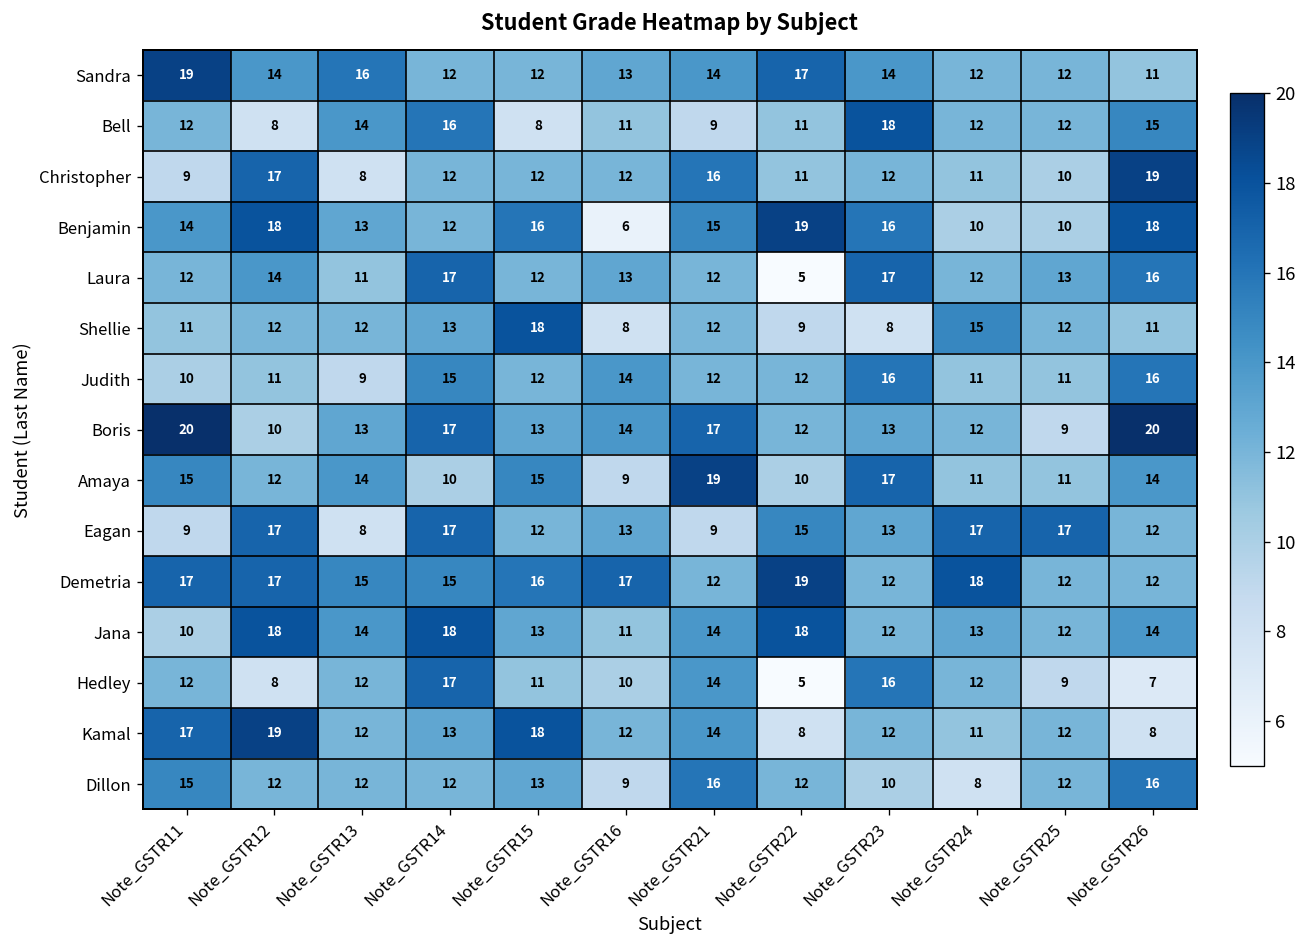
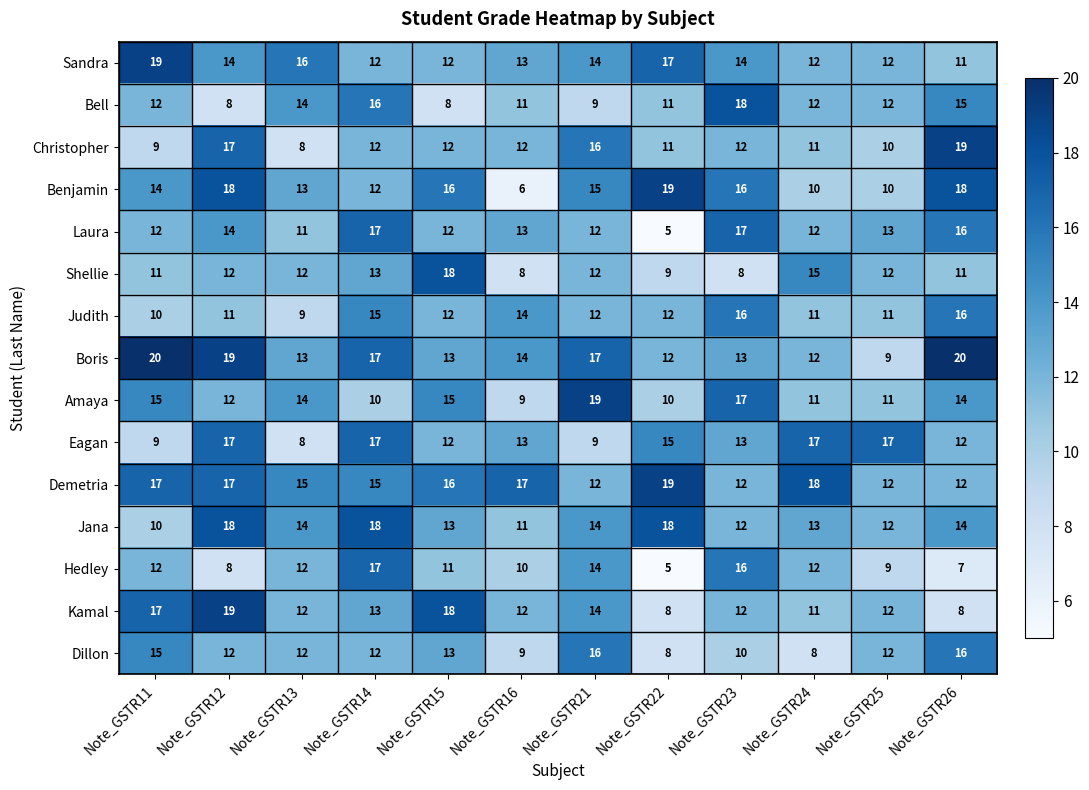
  {
    "Sandra": {
      "Note_GSTR11": 19,
      "Note_GSTR12": 14,
      "Note_GSTR13": 16,
      "Note_GSTR14": 12,
      "Note_GSTR15": 12,
      "Note_GSTR16": 13,
      "Note_GSTR21": 14,
      "Note_GSTR22": 17,
      "Note_GSTR23": 14,
      "Note_GSTR24": 12,
      "Note_GSTR25": 12,
      "Note_GSTR26": 11
    },
    "Bell": {
      "Note_GSTR11": 12,
      "Note_GSTR12": 8,
      "Note_GSTR13": 14,
      "Note_GSTR14": 16,
      "Note_GSTR15": 8,
      "Note_GSTR16": 11,
      "Note_GSTR21": 9,
      "Note_GSTR22": 11,
      "Note_GSTR23": 18,
      "Note_GSTR24": 12,
      "Note_GSTR25": 12,
      "Note_GSTR26": 15
    },
    "Christopher": {
      "Note_GSTR11": 9,
      "Note_GSTR12": 17,
      "Note_GSTR13": 8,
      "Note_GSTR14": 12,
      "Note_GSTR15": 12,
      "Note_GSTR16": 12,
      "Note_GSTR21": 16,
      "Note_GSTR22": 11,
      "Note_GSTR23": 12,
      "Note_GSTR24": 11,
      "Note_GSTR25": 10,
      "Note_GSTR26": 19
    },
    "Benjamin": {
      "Note_GSTR11": 14,
      "Note_GSTR12": 18,
      "Note_GSTR13": 13,
      "Note_GSTR14": 12,
      "Note_GSTR15": 16,
      "Note_GSTR16": 6,
      "Note_GSTR21": 15,
      "Note_GSTR22": 19,
      "Note_GSTR23": 16,
      "Note_GSTR24": 10,
      "Note_GSTR25": 10,
      "Note_GSTR26": 18
    },
    "Laura": {
      "Note_GSTR11": 12,
      "Note_GSTR12": 14,
      "Note_GSTR13": 11,
      "Note_GSTR14": 17,
      "Note_GSTR15": 12,
      "Note_GSTR16": 13,
      "Note_GSTR21": 12,
      "Note_GSTR22": 5,
      "Note_GSTR23": 17,
      "Note_GSTR24": 12,
      "Note_GSTR25": 13,
      "Note_GSTR26": 16
    },
    "Shellie": {
      "Note_GSTR11": 11,
      "Note_GSTR12": 12,
      "Note_GSTR13": 12,
      "Note_GSTR14": 13,
      "Note_GSTR15": 18,
      "Note_GSTR16": 8,
      "Note_GSTR21": 12,
      "Note_GSTR22": 9,
      "Note_GSTR23": 8,
      "Note_GSTR24": 15,
      "Note_GSTR25": 12,
      "Note_GSTR26": 11
    },
    "Judith": {
      "Note_GSTR11": 10,
      "Note_GSTR12": 11,
      "Note_GSTR13": 9,
      "Note_GSTR14": 15,
      "Note_GSTR15": 12,
      "Note_GSTR16": 14,
      "Note_GSTR21": 12,
      "Note_GSTR22": 12,
      "Note_GSTR23": 16,
      "Note_GSTR24": 11,
      "Note_GSTR25": 11,
      "Note_GSTR26": 16
    },
    "Boris": {
      "Note_GSTR11": 20,
-     "Note_GSTR12": 10,
+     "Note_GSTR12": 19,
      "Note_GSTR13": 13,
      "Note_GSTR14": 17,
      "Note_GSTR15": 13,
      "Note_GSTR16": 14,
      "Note_GSTR21": 17,
      "Note_GSTR22": 12,
      "Note_GSTR23": 13,
      "Note_GSTR24": 12,
      "Note_GSTR25": 9,
      "Note_GSTR26": 20
    },
    "Amaya": {
      "Note_GSTR11": 15,
      "Note_GSTR12": 12,
      "Note_GSTR13": 14,
      "Note_GSTR14": 10,
      "Note_GSTR15": 15,
      "Note_GSTR16": 9,
      "Note_GSTR21": 19,
      "Note_GSTR22": 10,
      "Note_GSTR23": 17,
      "Note_GSTR24": 11,
      "Note_GSTR25": 11,
      "Note_GSTR26": 14
    },
    "Eagan": {
      "Note_GSTR11": 9,
      "Note_GSTR12": 17,
      "Note_GSTR13": 8,
      "Note_GSTR14": 17,
      "Note_GSTR15": 12,
      "Note_GSTR16": 13,
      "Note_GSTR21": 9,
      "Note_GSTR22": 15,
      "Note_GSTR23": 13,
      "Note_GSTR24": 17,
      "Note_GSTR25": 17,
      "Note_GSTR26": 12
    },
    "Demetria": {
      "Note_GSTR11": 17,
      "Note_GSTR12": 17,
      "Note_GSTR13": 15,
      "Note_GSTR14": 15,
      "Note_GSTR15": 16,
      "Note_GSTR16": 17,
      "Note_GSTR21": 12,
      "Note_GSTR22": 19,
      "Note_GSTR23": 12,
      "Note_GSTR24": 18,
      "Note_GSTR25": 12,
      "Note_GSTR26": 12
    },
    "Jana": {
      "Note_GSTR11": 10,
      "Note_GSTR12": 18,
      "Note_GSTR13": 14,
      "Note_GSTR14": 18,
      "Note_GSTR15": 13,
      "Note_GSTR16": 11,
      "Note_GSTR21": 14,
      "Note_GSTR22": 18,
      "Note_GSTR23": 12,
      "Note_GSTR24": 13,
      "Note_GSTR25": 12,
      "Note_GSTR26": 14
    },
    "Hedley": {
      "Note_GSTR11": 12,
      "Note_GSTR12": 8,
      "Note_GSTR13": 12,
      "Note_GSTR14": 17,
      "Note_GSTR15": 11,
      "Note_GSTR16": 10,
      "Note_GSTR21": 14,
      "Note_GSTR22": 5,
      "Note_GSTR23": 16,
      "Note_GSTR24": 12,
      "Note_GSTR25": 9,
      "Note_GSTR26": 7
    },
    "Kamal": {
      "Note_GSTR11": 17,
      "Note_GSTR12": 19,
      "Note_GSTR13": 12,
      "Note_GSTR14": 13,
      "Note_GSTR15": 18,
      "Note_GSTR16": 12,
      "Note_GSTR21": 14,
      "Note_GSTR22": 8,
      "Note_GSTR23": 12,
      "Note_GSTR24": 11,
      "Note_GSTR25": 12,
      "Note_GSTR26": 8
    },
    "Dillon": {
      "Note_GSTR11": 15,
      "Note_GSTR12": 12,
      "Note_GSTR13": 12,
      "Note_GSTR14": 12,
      "Note_GSTR15": 13,
      "Note_GSTR16": 9,
      "Note_GSTR21": 16,
-     "Note_GSTR22": 12,
+     "Note_GSTR22": 8,
      "Note_GSTR23": 10,
      "Note_GSTR24": 8,
      "Note_GSTR25": 12,
      "Note_GSTR26": 16
    }
  }
